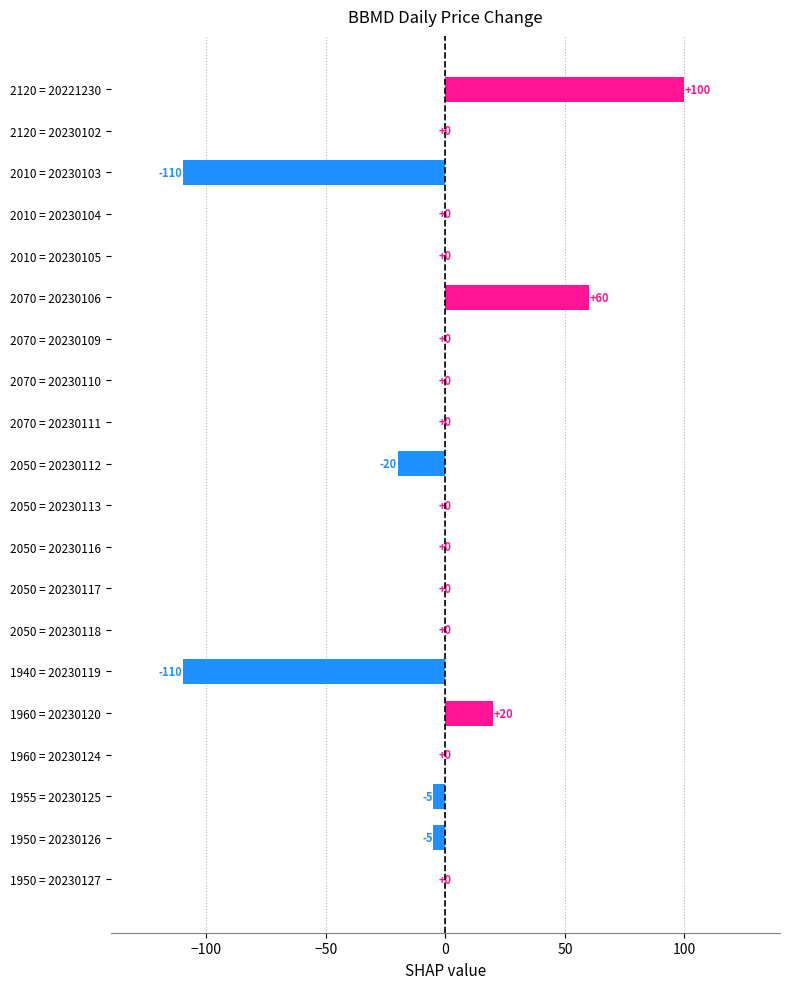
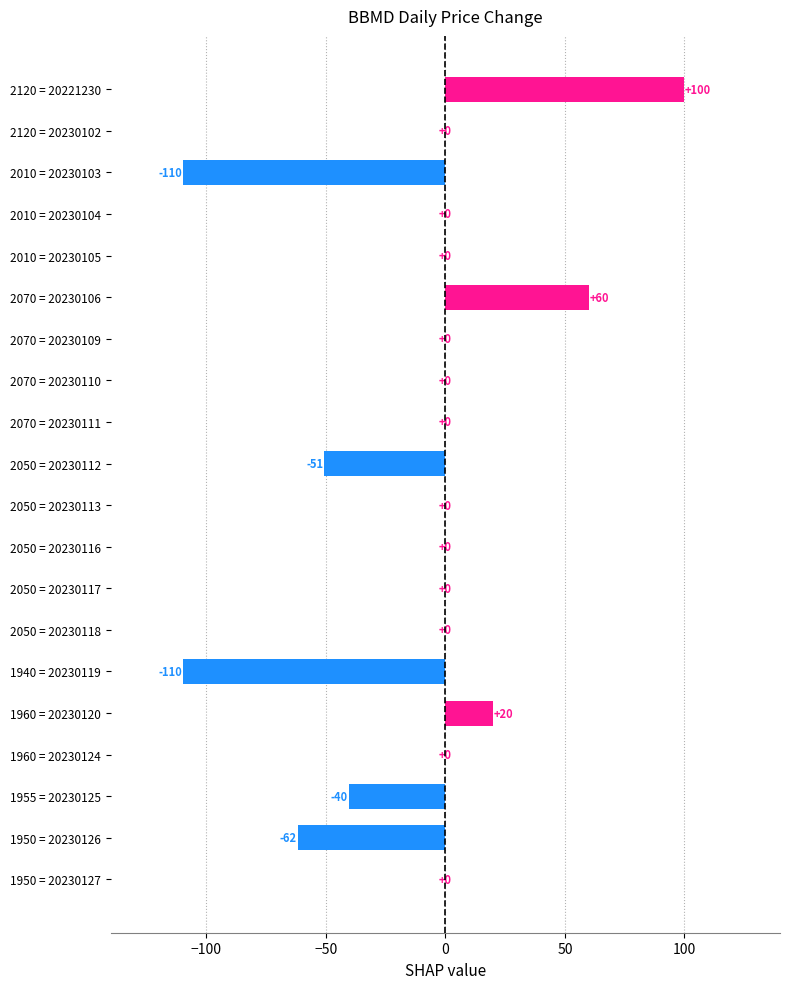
  {
    "2120 = 20221230": "+100",
    "2120 = 20230102": "+0",
    "2010 = 20230103": "-110",
    "2010 = 20230104": "+0",
    "2010 = 20230105": "+0",
    "2070 = 20230106": "+60",
    "2070 = 20230109": "+0",
    "2070 = 20230110": "+0",
    "2070 = 20230111": "+0",
-   "2050 = 20230112": "-20",
+   "2050 = 20230112": "-51",
    "2050 = 20230113": "+0",
    "2050 = 20230116": "+0",
    "2050 = 20230117": "+0",
    "2050 = 20230118": "+0",
    "1940 = 20230119": "-110",
    "1960 = 20230120": "+20",
    "1960 = 20230124": "+0",
-   "1955 = 20230125": "-5",
-   "1950 = 20230126": "-5",
+   "1955 = 20230125": "-40",
+   "1950 = 20230126": "-62",
    "1950 = 20230127": "+0"
  }
